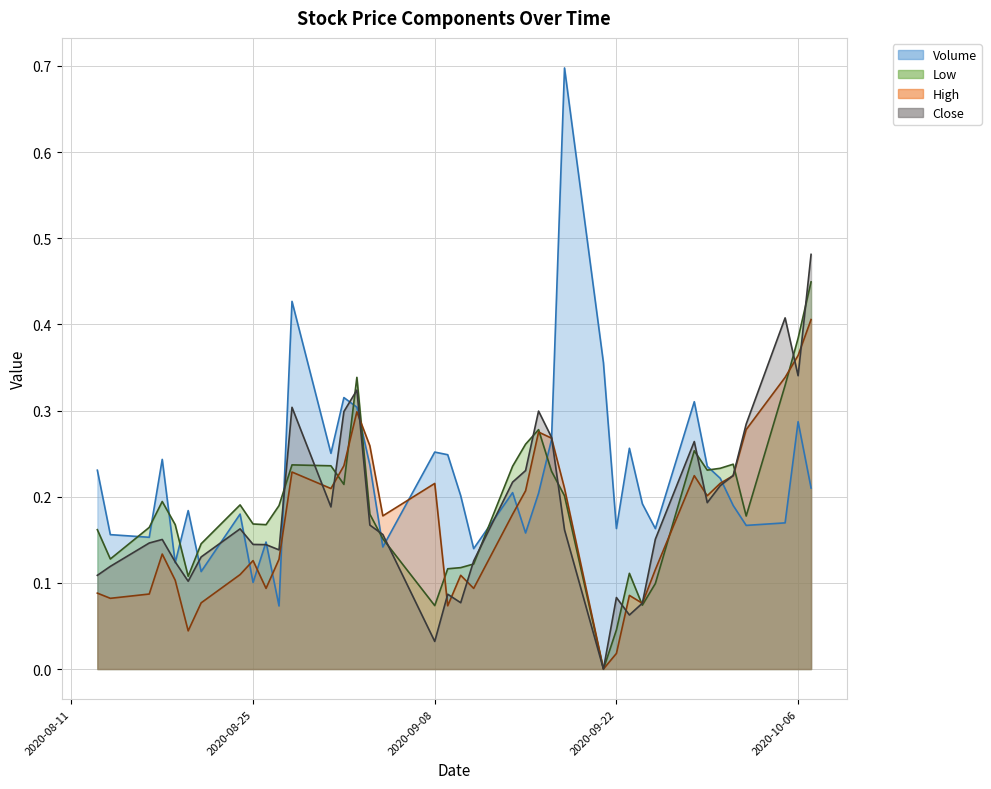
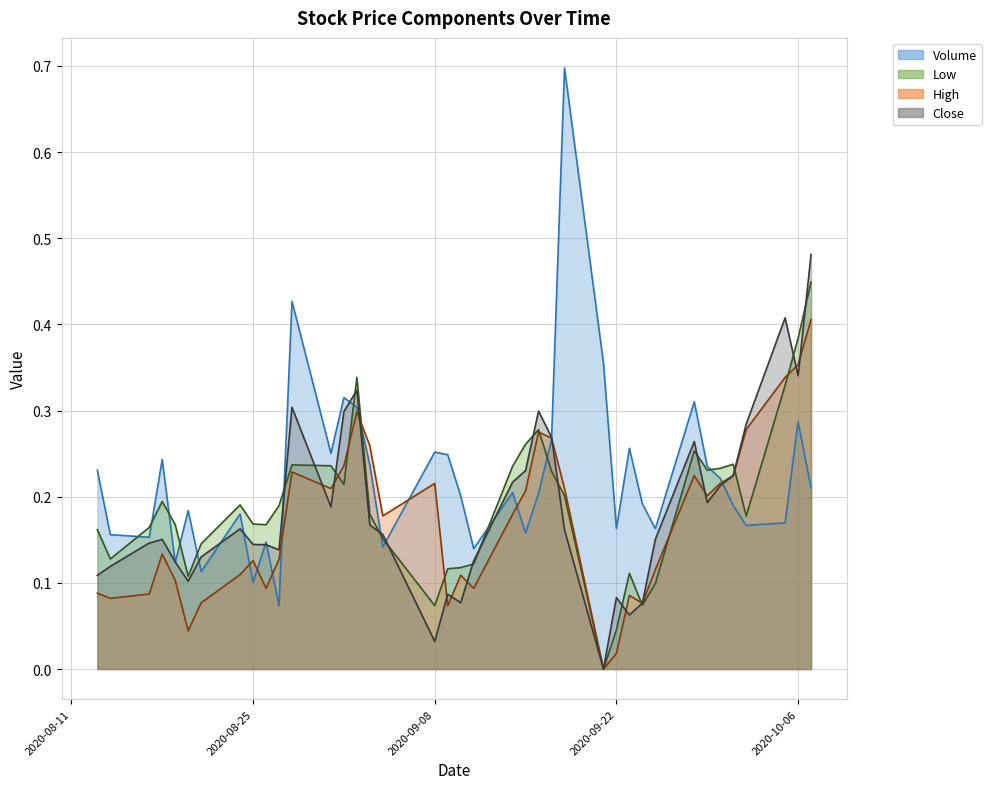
  {
    "High": {
      "2020-08-25": 0.13,
      "2020-09-08": 0.22,
      "2020-09-22": 0.02,
-     "2020-10-06": 0.36
+     "2020-10-06": 0.35
    }
  }
